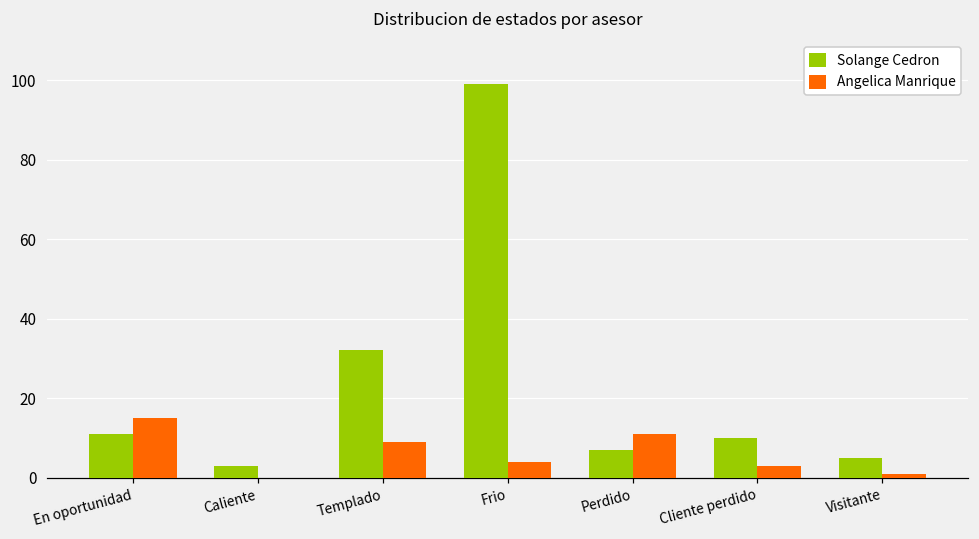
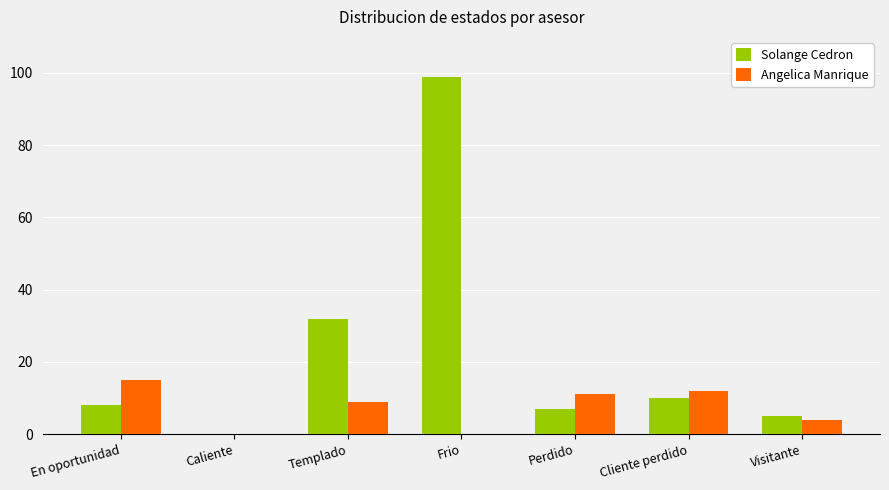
  {
    "Solange Cedron": {
-     "En oportunidad": 11,
-     "Caliente": 3,
+     "En oportunidad": 8,
+     "Caliente": 0,
      "Templado": 32,
      "Frio": 99,
      "Perdido": 7,
      "Cliente perdido": 10,
      "Visitante": 5
    },
    "Angelica Manrique": {
      "En oportunidad": 15,
      "Caliente": 0,
      "Templado": 9,
-     "Frio": 4,
+     "Frio": 0,
      "Perdido": 11,
-     "Cliente perdido": 3,
-     "Visitante": 1
+     "Cliente perdido": 12,
+     "Visitante": 4
    }
  }
